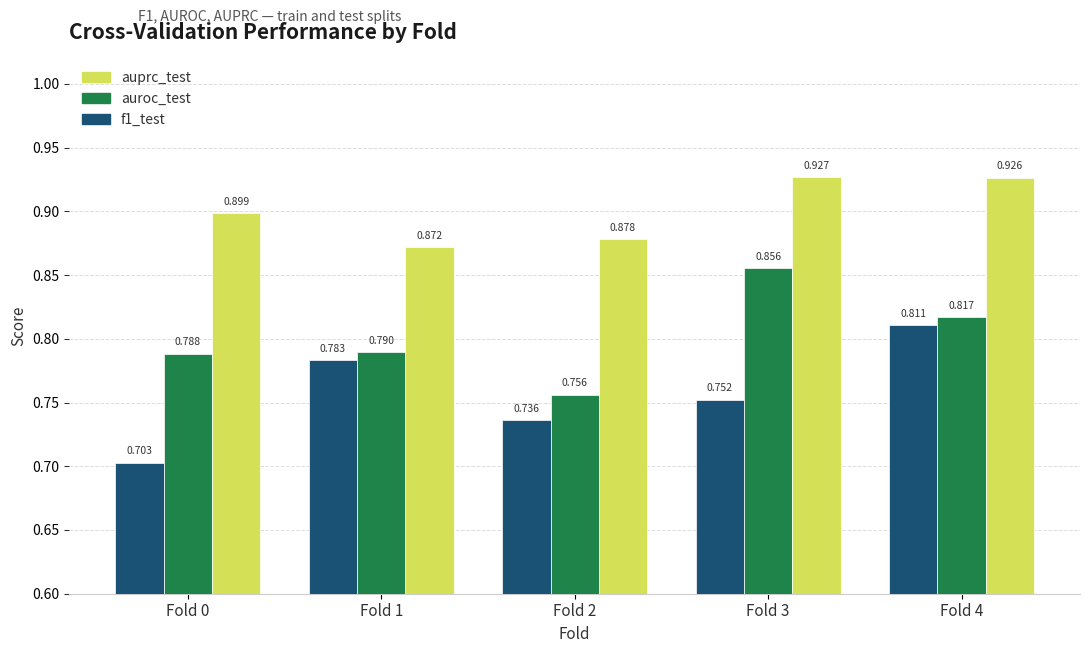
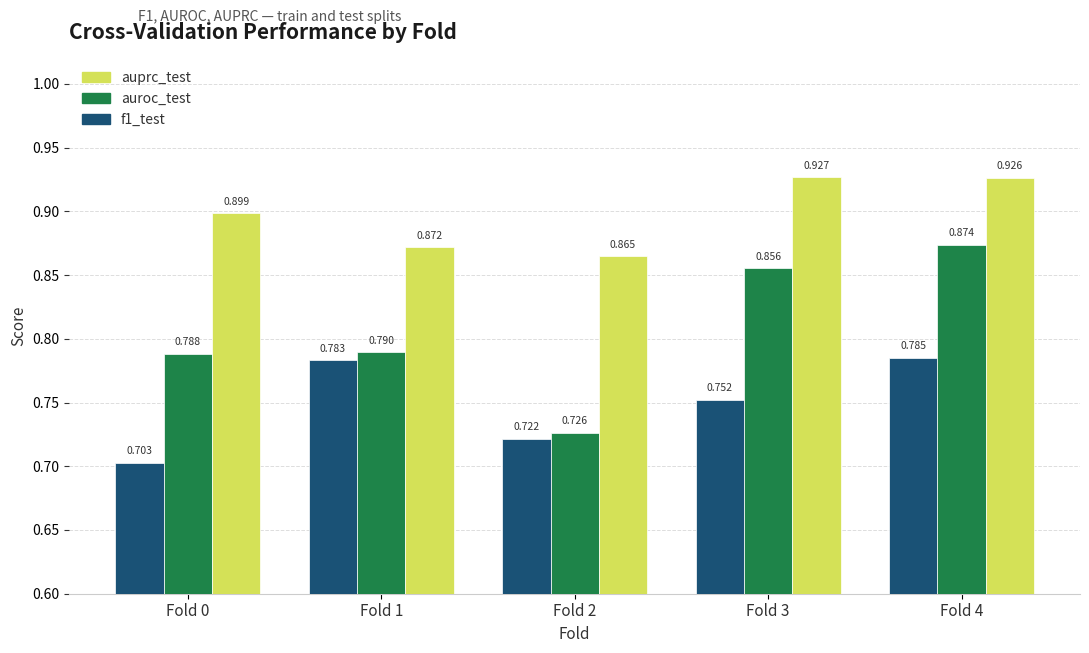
  {
    "f1_test": {
      "Fold 0": 0.703,
      "Fold 1": 0.783,
-     "Fold 2": 0.736,
+     "Fold 2": 0.722,
      "Fold 3": 0.752,
-     "Fold 4": 0.811
+     "Fold 4": 0.785
    },
    "auroc_test": {
      "Fold 0": 0.788,
      "Fold 1": 0.790,
-     "Fold 2": 0.756,
+     "Fold 2": 0.726,
      "Fold 3": 0.856,
-     "Fold 4": 0.817
+     "Fold 4": 0.874
    },
    "auprc_test": {
      "Fold 0": 0.899,
      "Fold 1": 0.872,
-     "Fold 2": 0.878,
+     "Fold 2": 0.865,
      "Fold 3": 0.927,
      "Fold 4": 0.926
    }
  }
